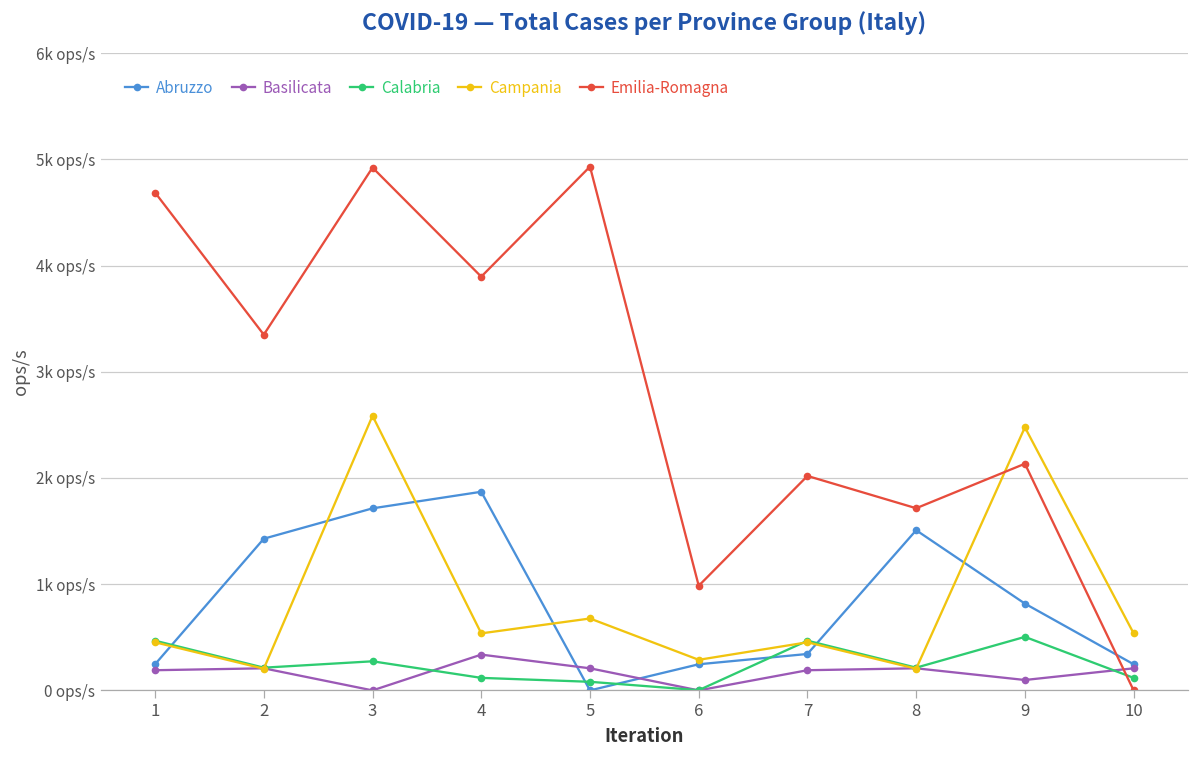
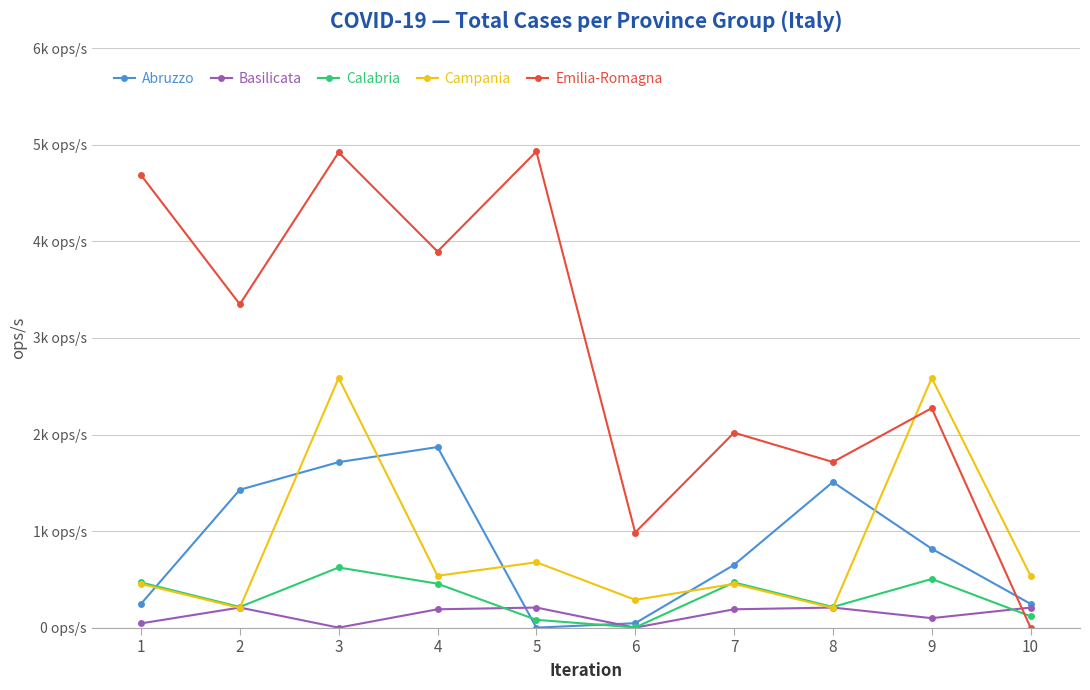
  {
    "Abruzzo": {
      "1": "0.2k ops/s",
      "2": "1.4k ops/s",
      "3": "1.7k ops/s",
      "4": "1.9k ops/s",
      "5": "0.0k ops/s",
-     "6": "0.2k ops/s",
-     "7": "0.3k ops/s",
+     "6": "0.0k ops/s",
+     "7": "0.7k ops/s",
      "8": "1.5k ops/s",
      "9": "0.8k ops/s",
      "10": "0.2k ops/s"
    },
    "Basilicata": {
-     "1": "0.2k ops/s",
+     "1": "0.0k ops/s",
      "3": "0.0k ops/s",
-     "4": "0.3k ops/s",
+     "4": "0.2k ops/s",
      "5": "0.2k ops/s",
      "7": "0.2k ops/s",
      "9": "0.1k ops/s",
      "10": "0.2k ops/s"
    },
    "Calabria": {
-     "3": "0.3k ops/s",
-     "4": "0.1k ops/s",
+     "3": "0.6k ops/s",
+     "4": "0.5k ops/s",
      "5": "0.1k ops/s",
      "9": "0.5k ops/s",
      "10": "0.1k ops/s"
    },
    "Campania": {
      "3": "2.6k ops/s",
      "4": "0.5k ops/s",
      "5": "0.7k ops/s",
      "6": "0.3k ops/s",
-     "9": "2.5k ops/s",
+     "9": "2.6k ops/s",
      "10": "0.5k ops/s"
    },
    "Emilia-Romagna": {
      "1": "4.7k ops/s",
      "2": "3.3k ops/s",
      "3": "4.9k ops/s",
      "4": "3.9k ops/s",
      "5": "4.9k ops/s",
      "6": "1.0k ops/s",
      "7": "2.0k ops/s",
      "8": "1.7k ops/s",
-     "9": "2.1k ops/s",
+     "9": "2.3k ops/s",
      "10": "0.0k ops/s"
    }
  }
